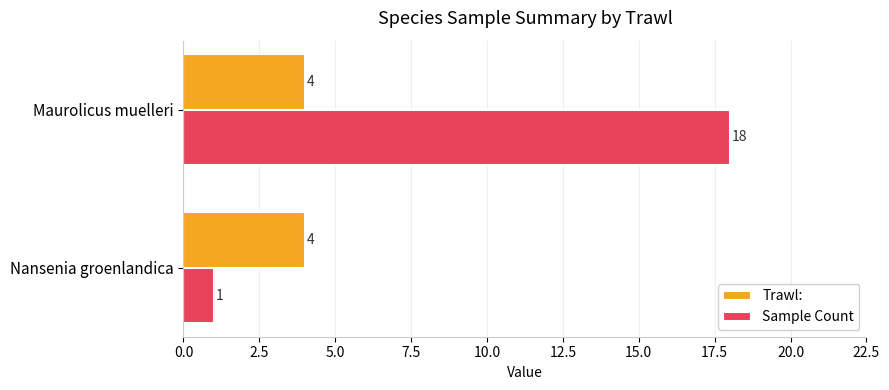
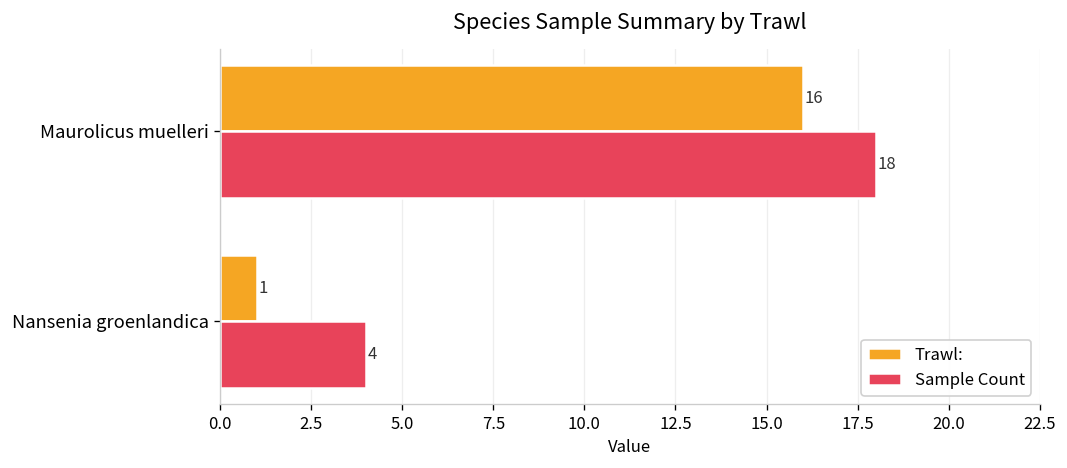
  {
    "Trawl:": {
-     "Maurolicus muelleri": 4,
-     "Nansenia groenlandica": 4
+     "Maurolicus muelleri": 16,
+     "Nansenia groenlandica": 1
    },
    "Sample Count": {
      "Maurolicus muelleri": 18,
-     "Nansenia groenlandica": 1
+     "Nansenia groenlandica": 4
    }
  }
